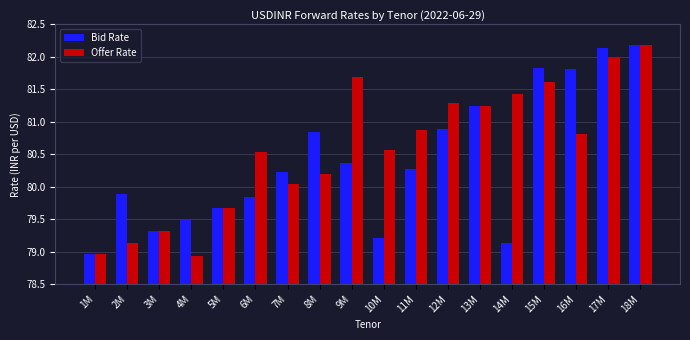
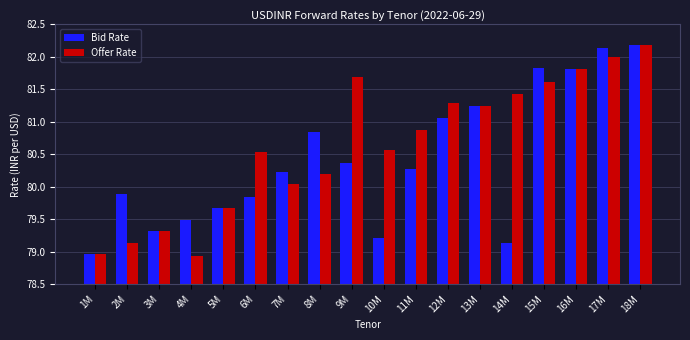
  {
    "Bid Rate": {
      "1M": 79.0,
      "2M": 79.9,
      "3M": 79.3,
      "4M": 79.5,
      "5M": 79.7,
      "6M": 79.8,
      "7M": 80.2,
      "8M": 80.8,
      "9M": 80.4,
      "10M": 79.2,
      "11M": 80.3,
-     "12M": 80.9,
+     "12M": 81.1,
      "13M": 81.2,
      "14M": 79.1,
      "15M": 81.8,
      "16M": 81.8,
      "17M": 82.1,
      "18M": 82.2
    },
    "Offer Rate": {
      "1M": 79.0,
      "2M": 79.1,
      "3M": 79.3,
      "4M": 78.9,
      "5M": 79.7,
      "6M": 80.5,
      "7M": 80.0,
      "8M": 80.2,
      "9M": 81.7,
      "10M": 80.6,
      "11M": 80.9,
      "12M": 81.3,
      "13M": 81.2,
      "14M": 81.4,
      "15M": 81.6,
-     "16M": 80.8,
+     "16M": 81.8,
      "17M": 82.0,
      "18M": 82.2
    }
  }
